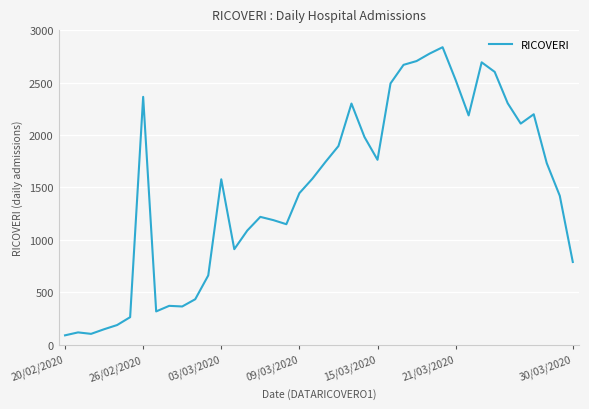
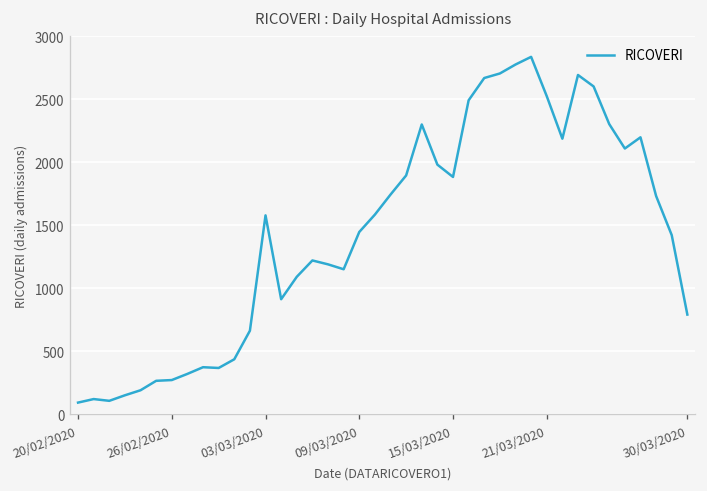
  {
    "20/02/2020": 90,
-   "26/02/2020": 2360,
+   "26/02/2020": 270,
    "03/03/2020": 1580,
    "09/03/2020": 1450,
-   "15/03/2020": 1760,
+   "15/03/2020": 1880,
    "21/03/2020": 2530,
    "30/03/2020": 790
  }
